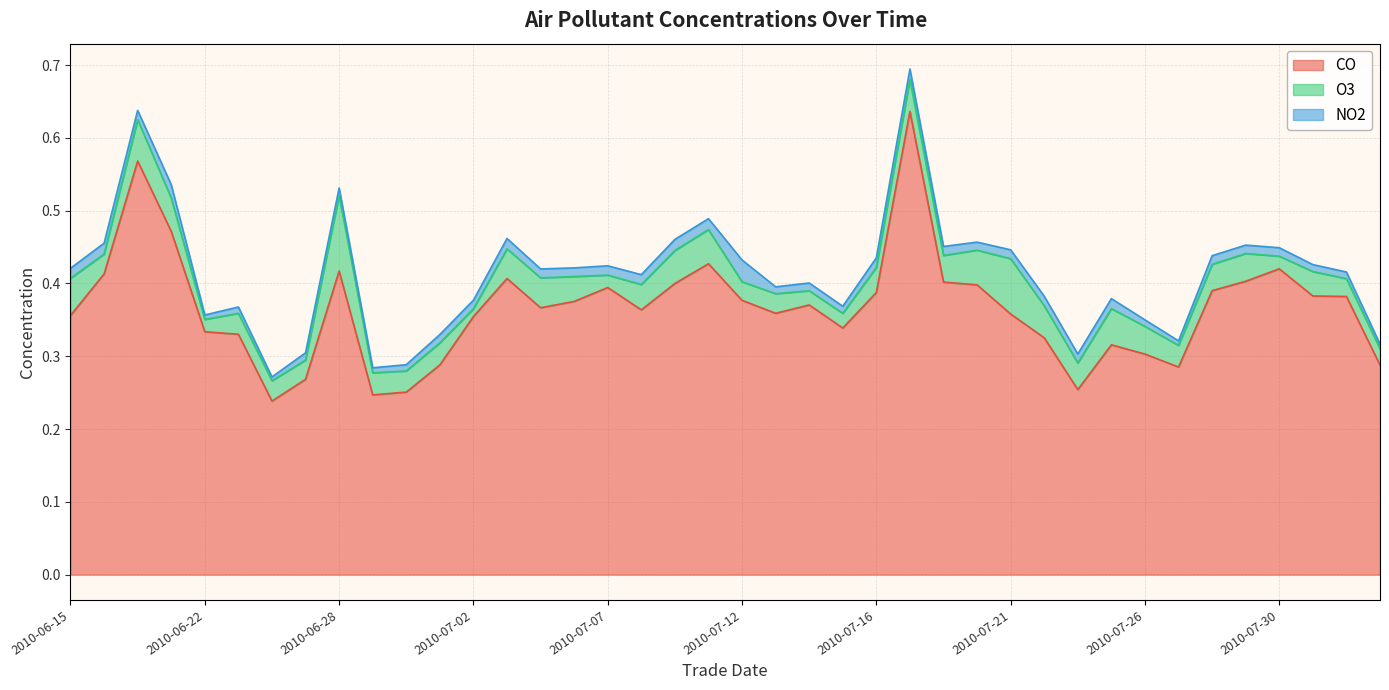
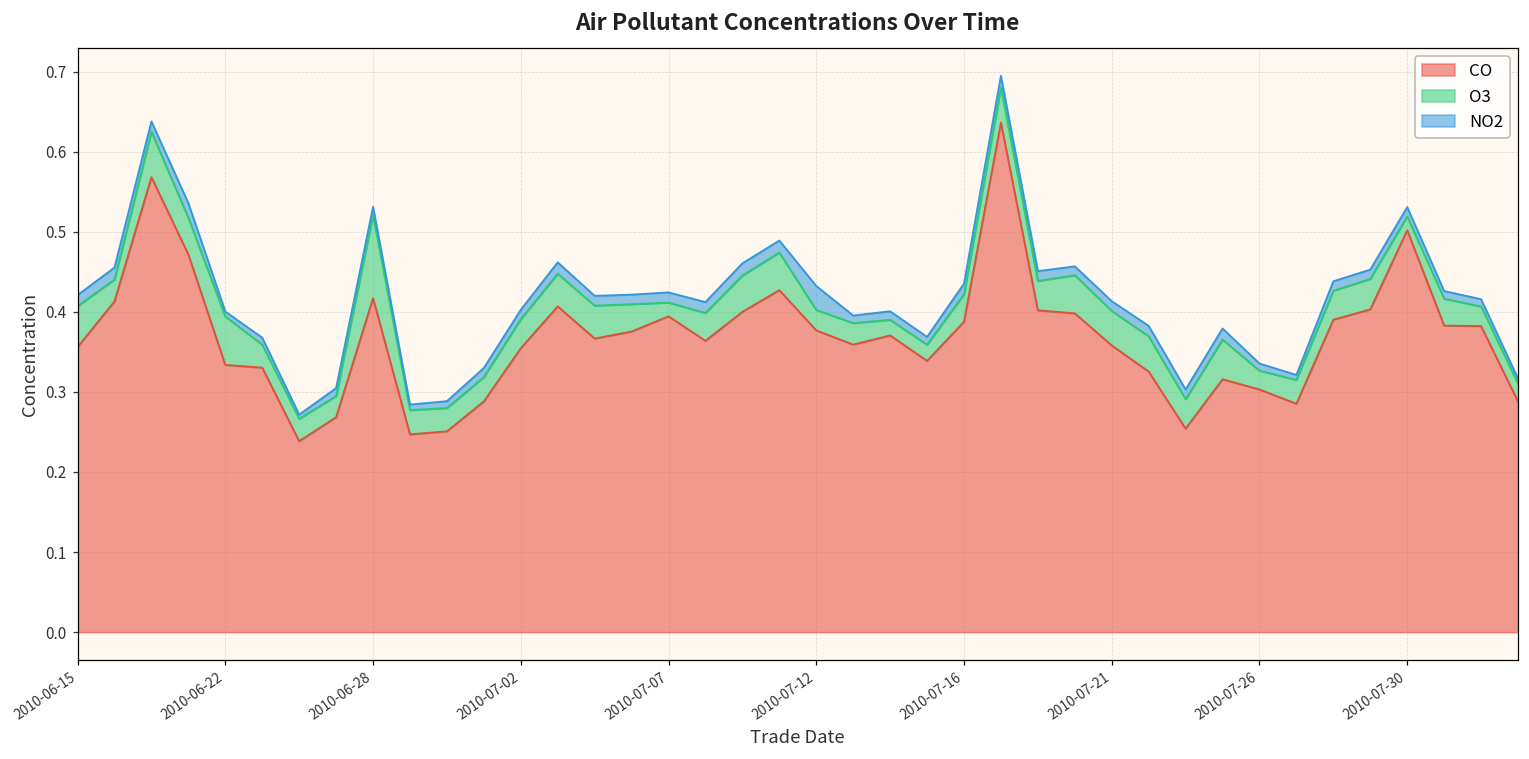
  {
    "CO": {
      "2010-06-15": 0.36,
      "2010-06-22": 0.33,
      "2010-06-28": 0.42,
      "2010-07-02": 0.35,
      "2010-07-07": 0.39,
      "2010-07-12": 0.38,
      "2010-07-16": 0.39,
      "2010-07-21": 0.36,
      "2010-07-26": 0.30,
-     "2010-07-30": 0.42
+     "2010-07-30": 0.50
    },
    "O3": {
      "2010-06-15": 0.05,
-     "2010-06-22": 0.02,
+     "2010-06-22": 0.06,
      "2010-06-28": 0.10,
-     "2010-07-02": 0.01,
+     "2010-07-02": 0.04,
      "2010-07-07": 0.02,
      "2010-07-12": 0.03,
      "2010-07-16": 0.03,
-     "2010-07-21": 0.08,
-     "2010-07-26": 0.04,
+     "2010-07-21": 0.04,
+     "2010-07-26": 0.02,
      "2010-07-30": 0.02
    },
    "NO2": {
      "2010-06-15": 0.01,
      "2010-06-22": 0.01,
      "2010-06-28": 0.01,
      "2010-07-02": 0.01,
      "2010-07-07": 0.01,
      "2010-07-12": 0.03,
      "2010-07-16": 0.01,
      "2010-07-21": 0.01,
      "2010-07-26": 0.01,
      "2010-07-30": 0.01
    }
  }
